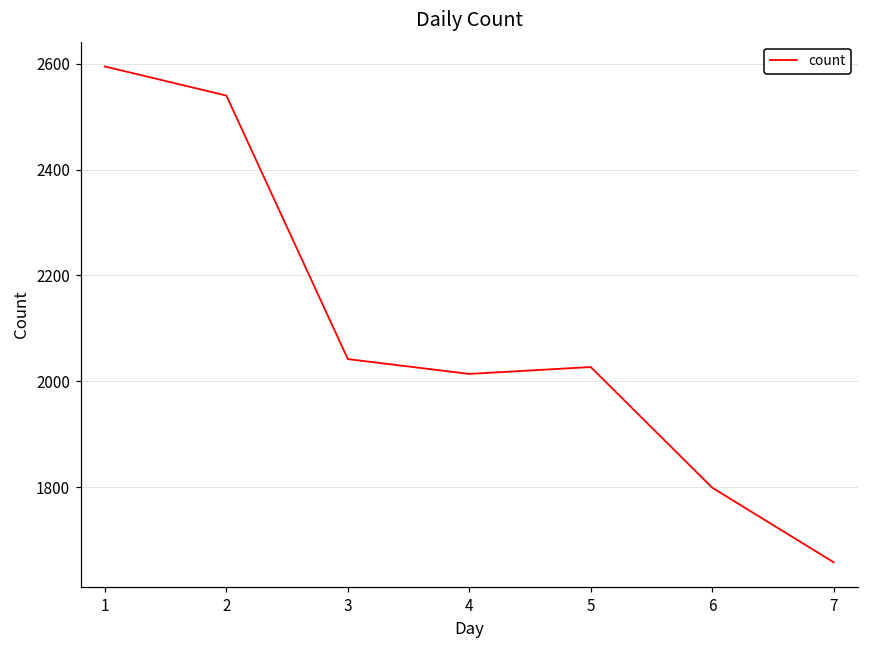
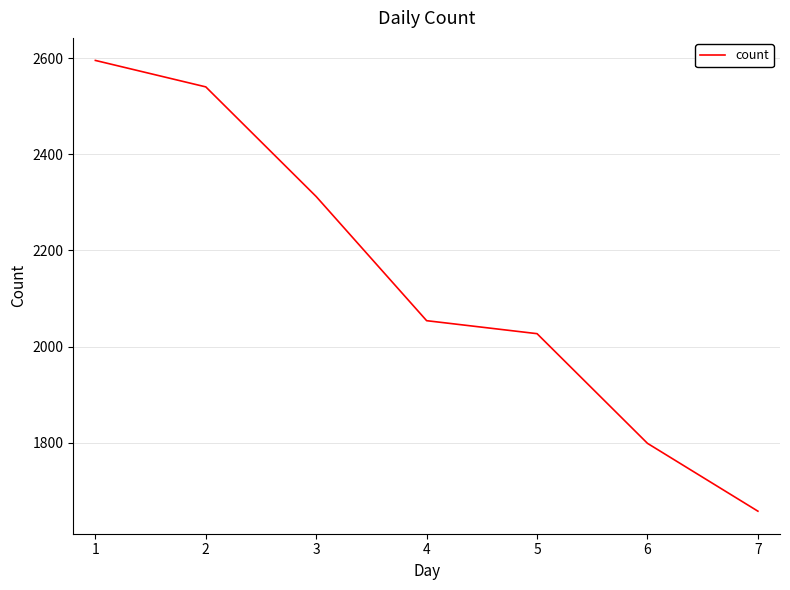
  {
    "1": 2600,
    "2": 2540,
-   "3": 2040,
-   "4": 2010,
+   "3": 2310,
+   "4": 2050,
    "5": 2030,
    "6": 1800,
    "7": 1660
  }
